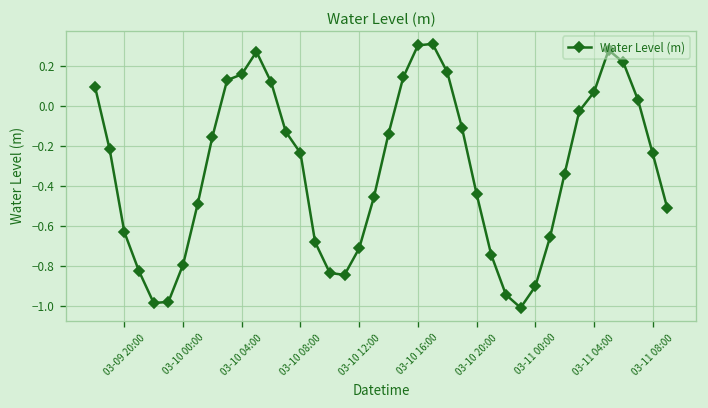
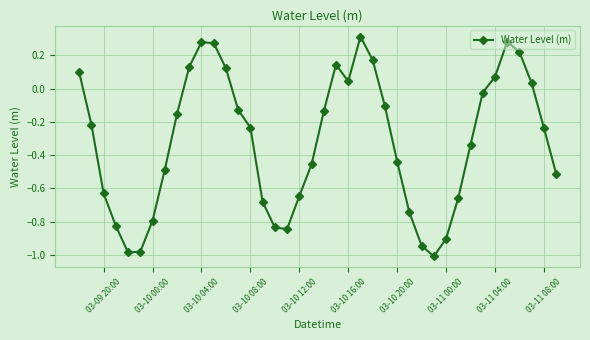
  {
    "03-09 20:00": -0.63,
    "03-10 00:00": -0.79,
-   "03-10 04:00": 0.16,
+   "03-10 04:00": 0.28,
    "03-10 08:00": -0.23,
-   "03-10 12:00": -0.71,
-   "03-10 16:00": 0.31,
+   "03-10 12:00": -0.65,
+   "03-10 16:00": 0.04,
    "03-10 20:00": -0.44,
    "03-11 00:00": -0.90,
    "03-11 04:00": 0.07,
    "03-11 08:00": -0.24
  }
